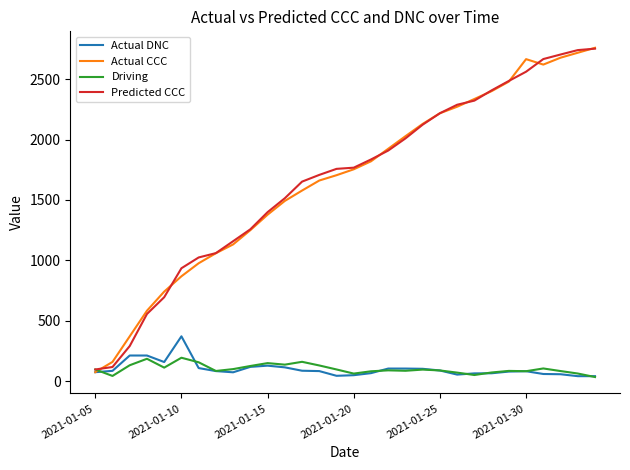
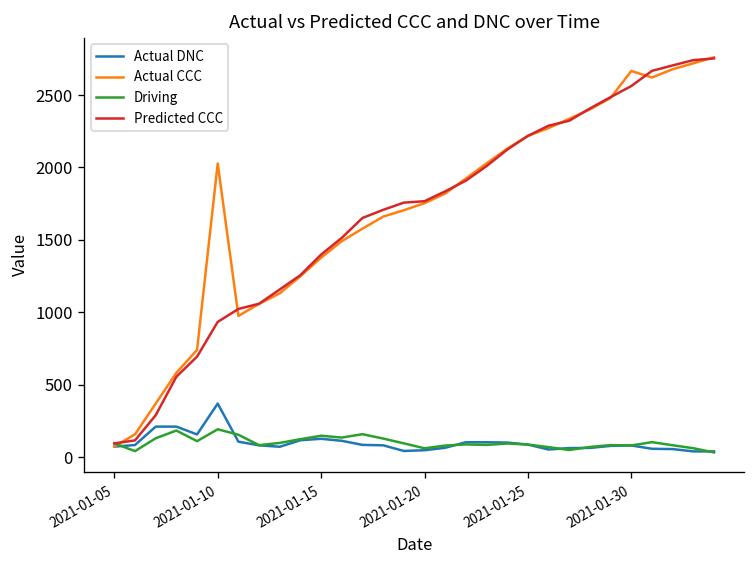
  {
    "Actual DNC": {
      "2021-01-10": 370,
      "2021-01-15": 130
    },
    "Actual CCC": {
-     "2021-01-10": 870,
+     "2021-01-10": 2030,
      "2021-01-30": 2670
    },
    "Driving": {
      "2021-01-10": 190,
      "2021-01-15": 150
    },
    "Predicted CCC": {
      "2021-01-10": 930,
      "2021-01-30": 2560
    }
  }
